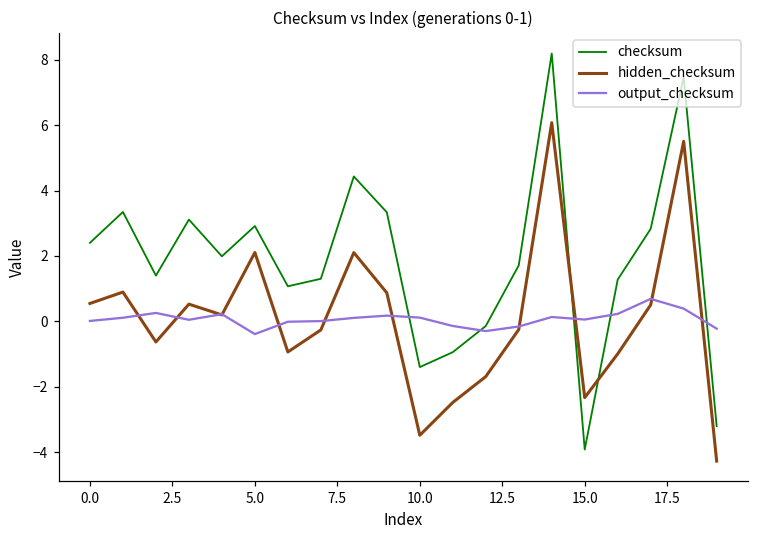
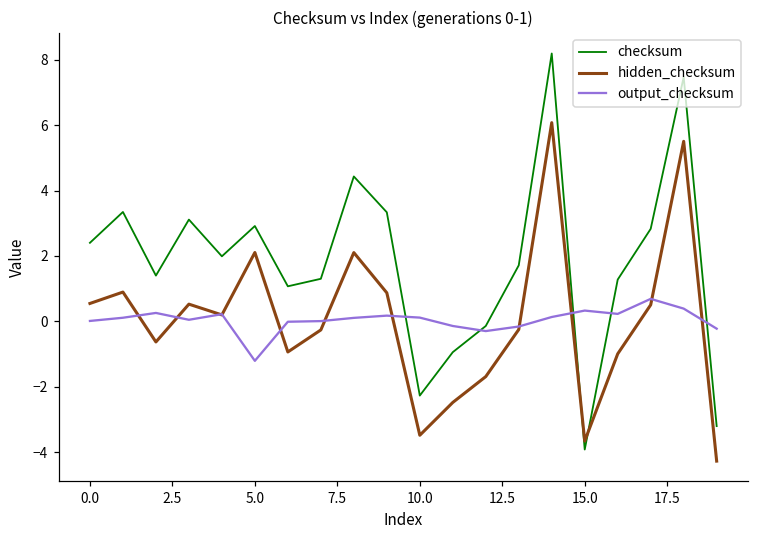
  {
    "checksum": {
      "0.0": 2.4,
      "5.0": 2.9,
-     "10.0": -1.4,
+     "10.0": -2.3,
      "15.0": -3.9
    },
    "hidden_checksum": {
      "0.0": 0.5,
      "5.0": 2.1,
      "10.0": -3.5,
-     "15.0": -2.3
+     "15.0": -3.7
    },
    "output_checksum": {
      "0.0": 0.0,
-     "5.0": -0.4,
+     "5.0": -1.2,
      "10.0": 0.1,
-     "15.0": 0.1
+     "15.0": 0.3
    }
  }
